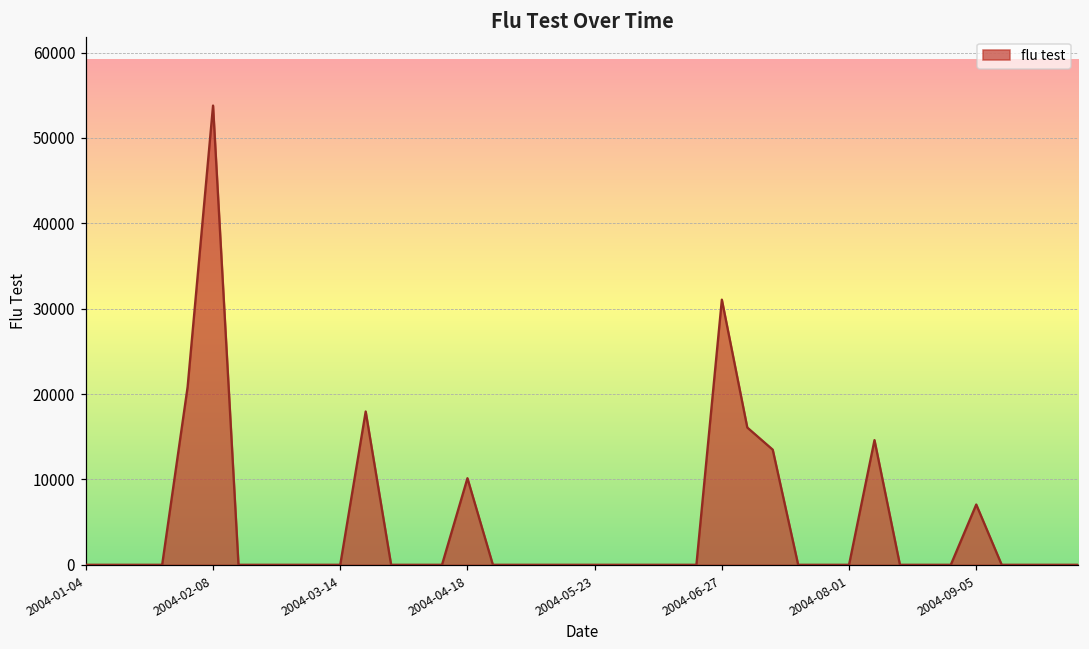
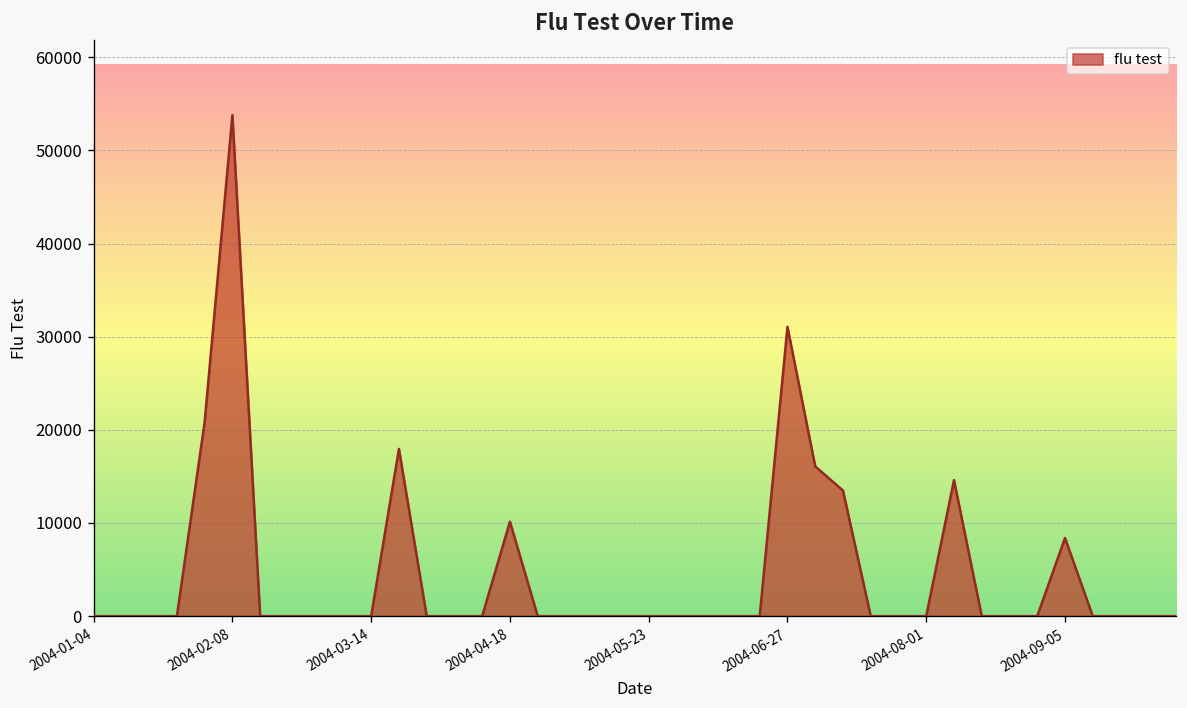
  {
    "2004-01-04": 0,
    "2004-02-08": 54000,
    "2004-03-14": 0,
    "2004-04-18": 10000,
    "2004-05-23": 0,
    "2004-06-27": 31000,
    "2004-08-01": 0,
-   "2004-09-05": 7000
+   "2004-09-05": 8000
  }
